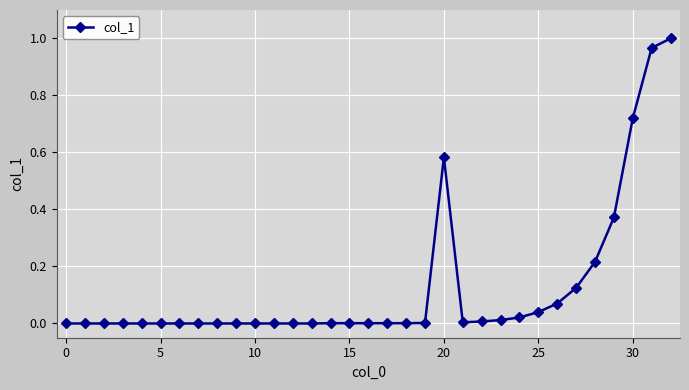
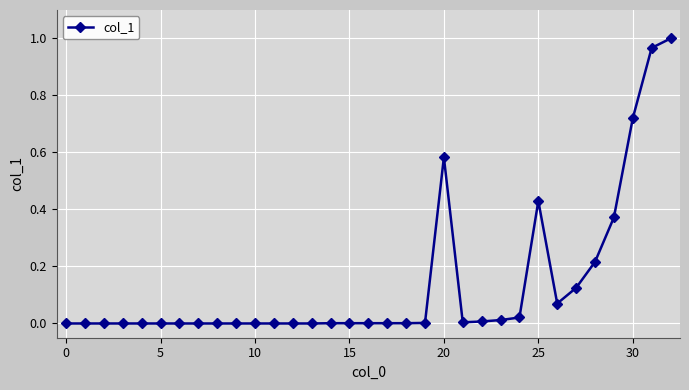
  {
    "0": 0.00,
    "5": 0.00,
    "10": 0.00,
    "15": 0.00,
    "20": 0.58,
-   "25": 0.04,
+   "25": 0.43,
    "30": 0.72
  }
